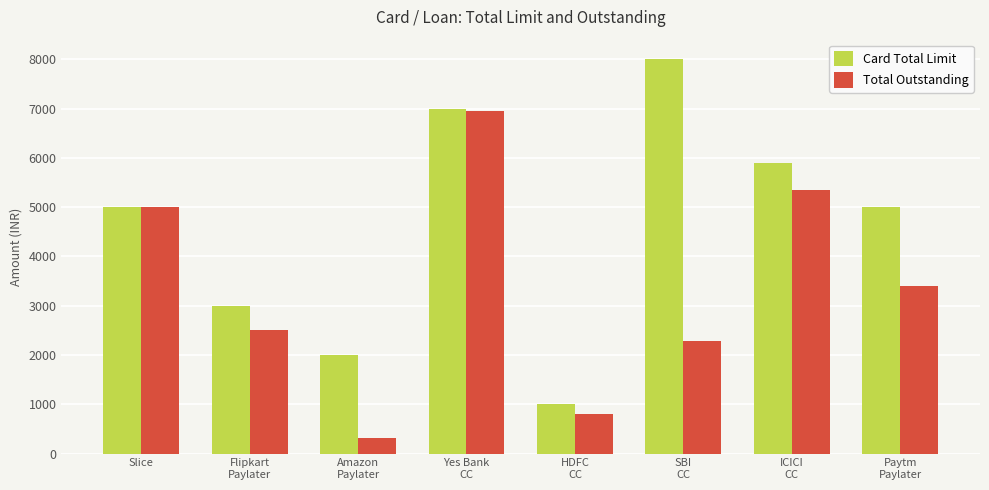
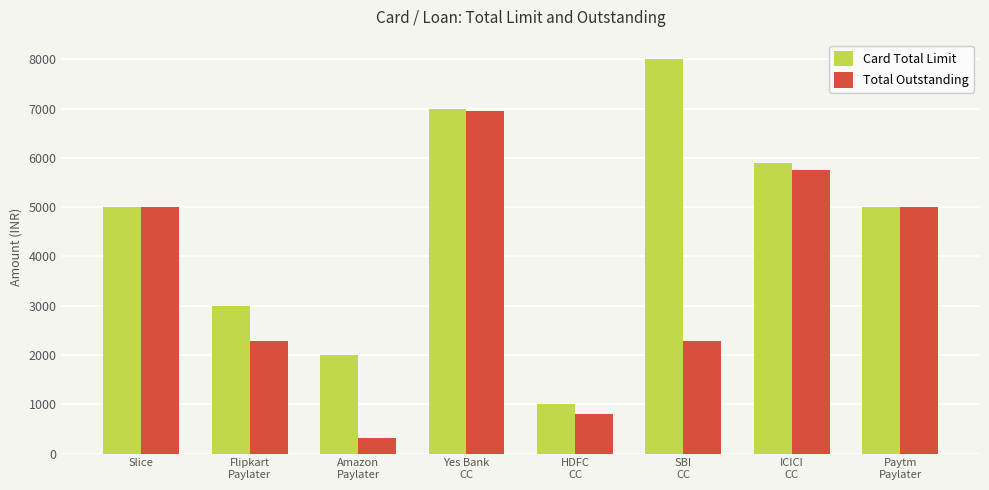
  {
    "Card Total Limit": {
      "Slice": 5000,
      "Flipkart Paylater": 3000,
      "Amazon Paylater": 2000,
      "Yes Bank CC": 7000,
      "HDFC CC": 1000,
      "SBI CC": 8000,
      "ICICI CC": 5900,
      "Paytm Paylater": 5000
    },
    "Total Outstanding": {
      "Slice": 5000,
-     "Flipkart Paylater": 2500,
+     "Flipkart Paylater": 2300,
      "Amazon Paylater": 300,
      "Yes Bank CC": 7000,
      "HDFC CC": 800,
      "SBI CC": 2300,
-     "ICICI CC": 5300,
-     "Paytm Paylater": 3400
+     "ICICI CC": 5700,
+     "Paytm Paylater": 5000
    }
  }
